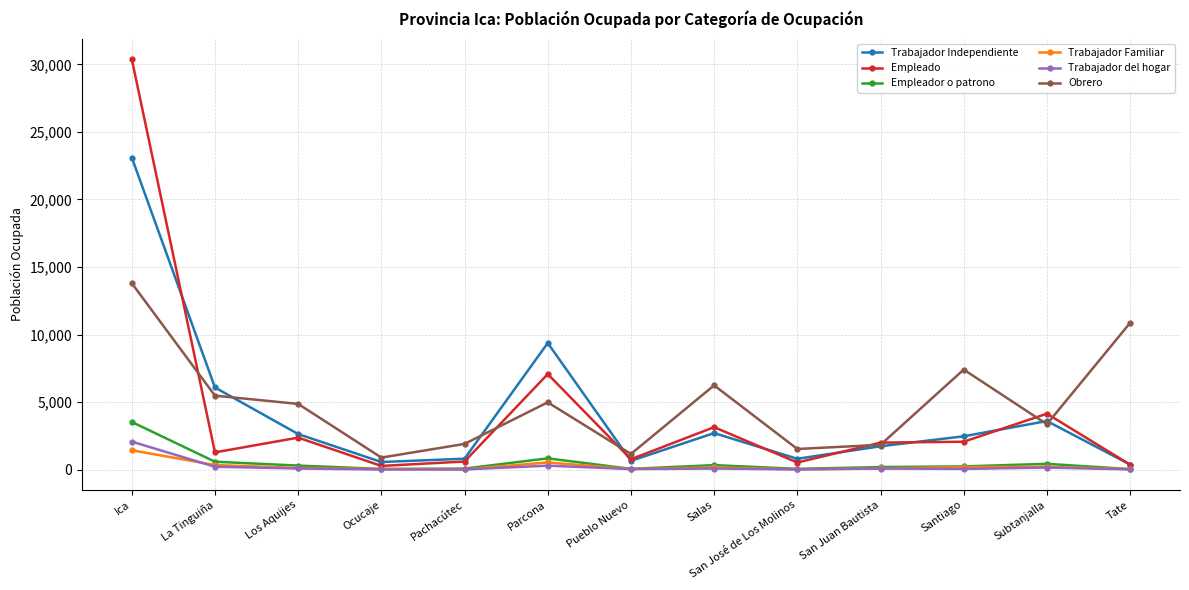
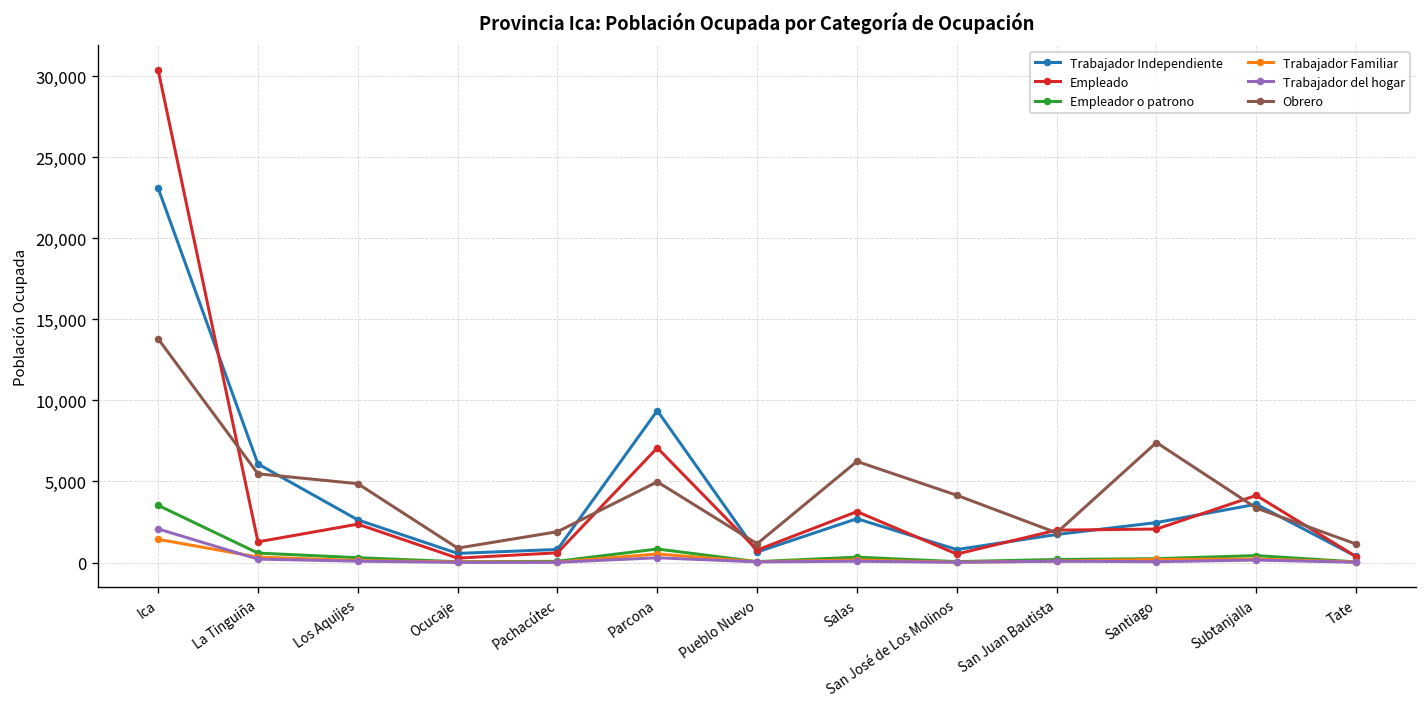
  {
    "Trabajador Independiente": {
      "Ica": "23,100",
      "La Tinguiña": "6,100",
      "Los Aquijes": "2,600",
      "Ocucaje": "600",
      "Pachacútec": "800",
      "Parcona": "9,400",
      "Salas": "2,700",
      "San José de Los Molinos": "800",
      "Santiago": "2,500",
      "Subtanjalla": "3,600"
    },
    "Empleado": {
      "Ica": "30,400",
      "La Tinguiña": "1,300",
      "Los Aquijes": "2,400",
      "Ocucaje": "300",
      "Pachacútec": "600",
      "Parcona": "7,100",
      "Salas": "3,100",
      "San José de Los Molinos": "500",
      "Santiago": "2,100",
      "Subtanjalla": "4,100"
    },
    "Empleador o patrono": {
      "Ica": "3,500",
      "La Tinguiña": "600",
      "Parcona": "800",
      "Subtanjalla": "400"
    },
    "Trabajador Familiar": {
      "Ica": "1,400",
      "Parcona": "500"
    },
    "Trabajador del hogar": {
      "Ica": "2,100",
      "Parcona": "300"
    },
    "Obrero": {
      "Ica": "13,800",
      "La Tinguiña": "5,500",
      "Los Aquijes": "4,900",
      "Ocucaje": "900",
      "Pachacútec": "1,900",
      "Parcona": "5,000",
      "Pueblo Nuevo": "1,200",
      "Salas": "6,200",
-     "San José de Los Molinos": "1,500",
+     "San José de Los Molinos": "4,200",
      "Santiago": "7,400",
      "Subtanjalla": "3,400",
-     "Tate": "10,900"
+     "Tate": "1,100"
    }
  }
